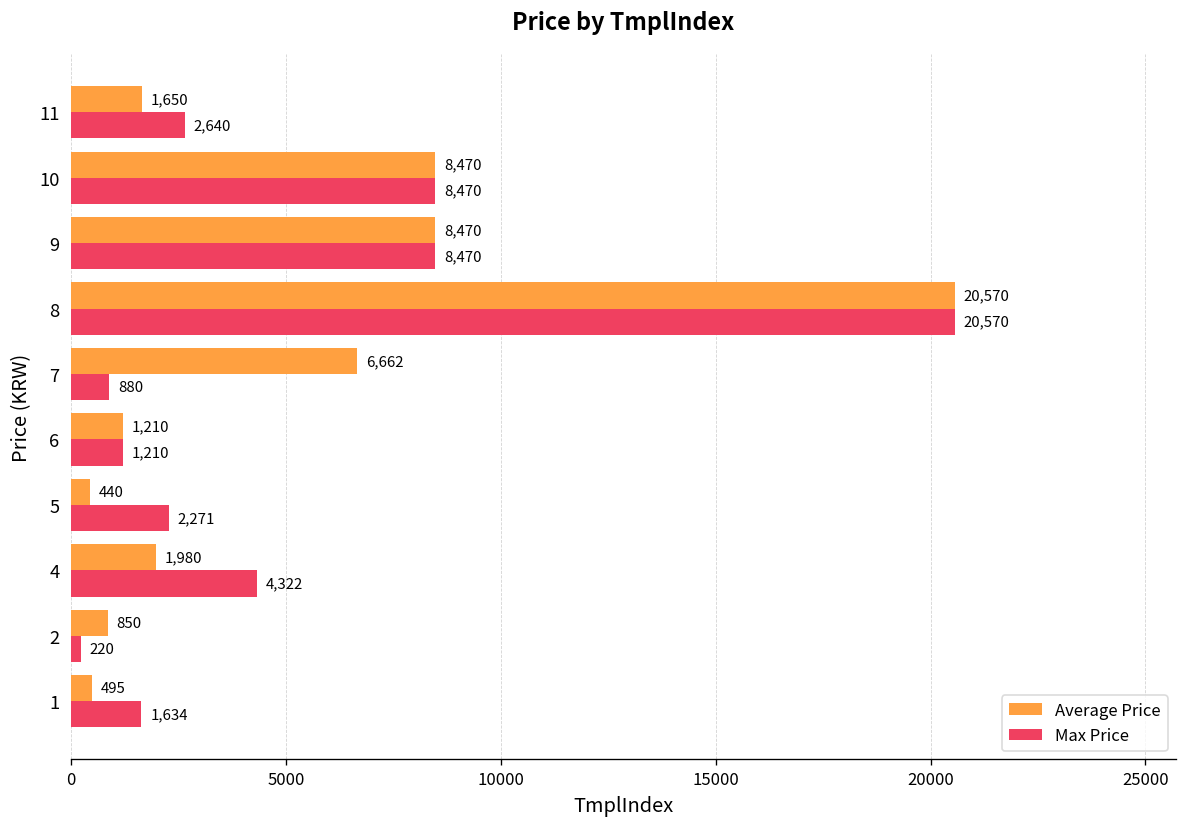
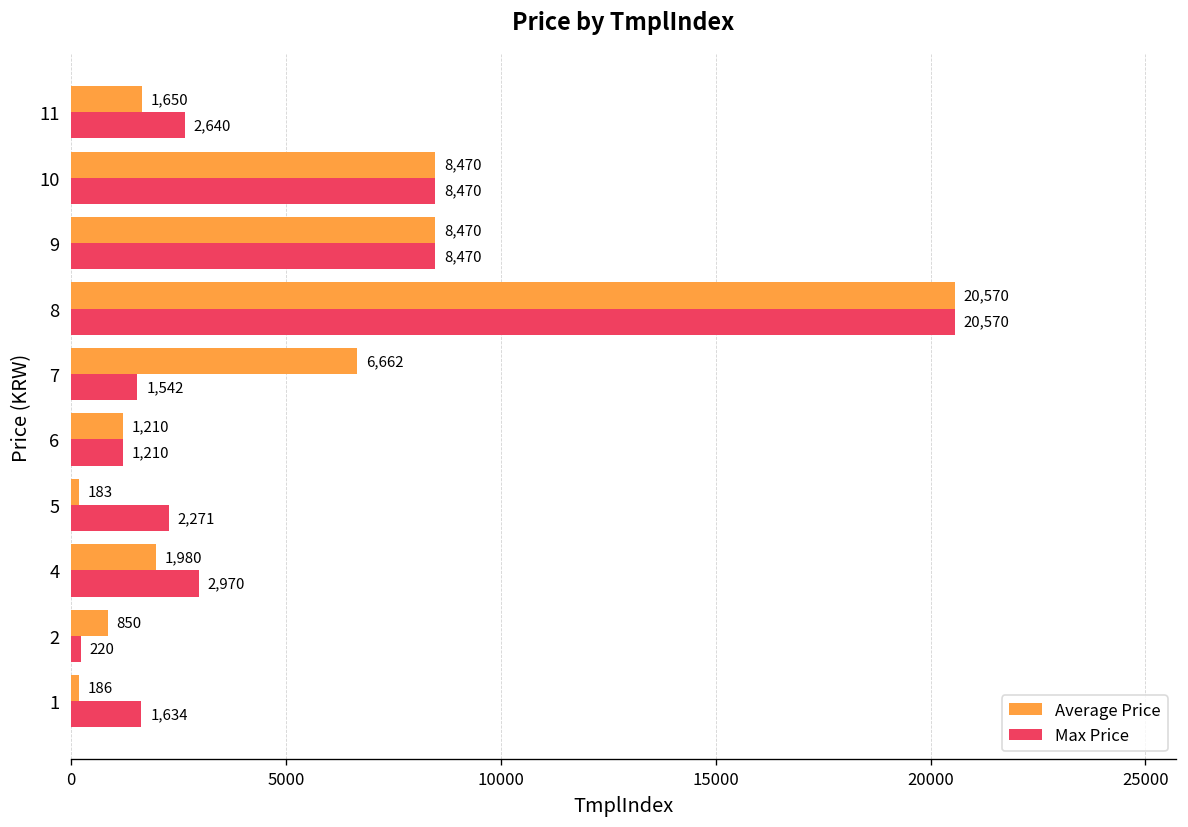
  {
    "Average Price": {
      "11": "1,650",
      "10": "8,470",
      "9": "8,470",
      "8": "20,570",
      "7": "6,662",
      "6": "1,210",
-     "5": "440",
+     "5": "183",
      "4": "1,980",
      "2": "850",
-     "1": "495"
+     "1": "186"
    },
    "Max Price": {
      "11": "2,640",
      "10": "8,470",
      "9": "8,470",
      "8": "20,570",
-     "7": "880",
+     "7": "1,542",
      "6": "1,210",
      "5": "2,271",
-     "4": "4,322",
+     "4": "2,970",
      "2": "220",
      "1": "1,634"
    }
  }
